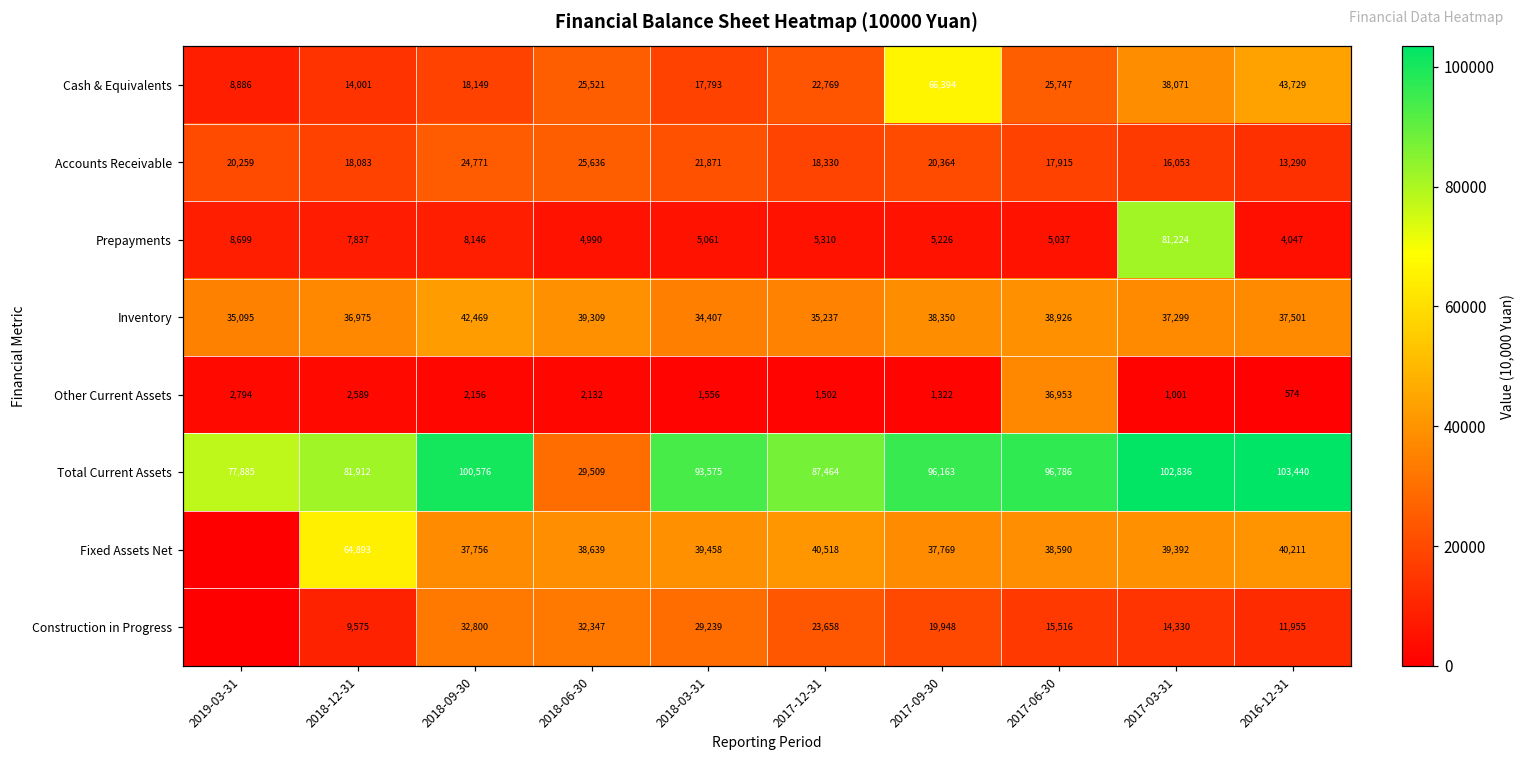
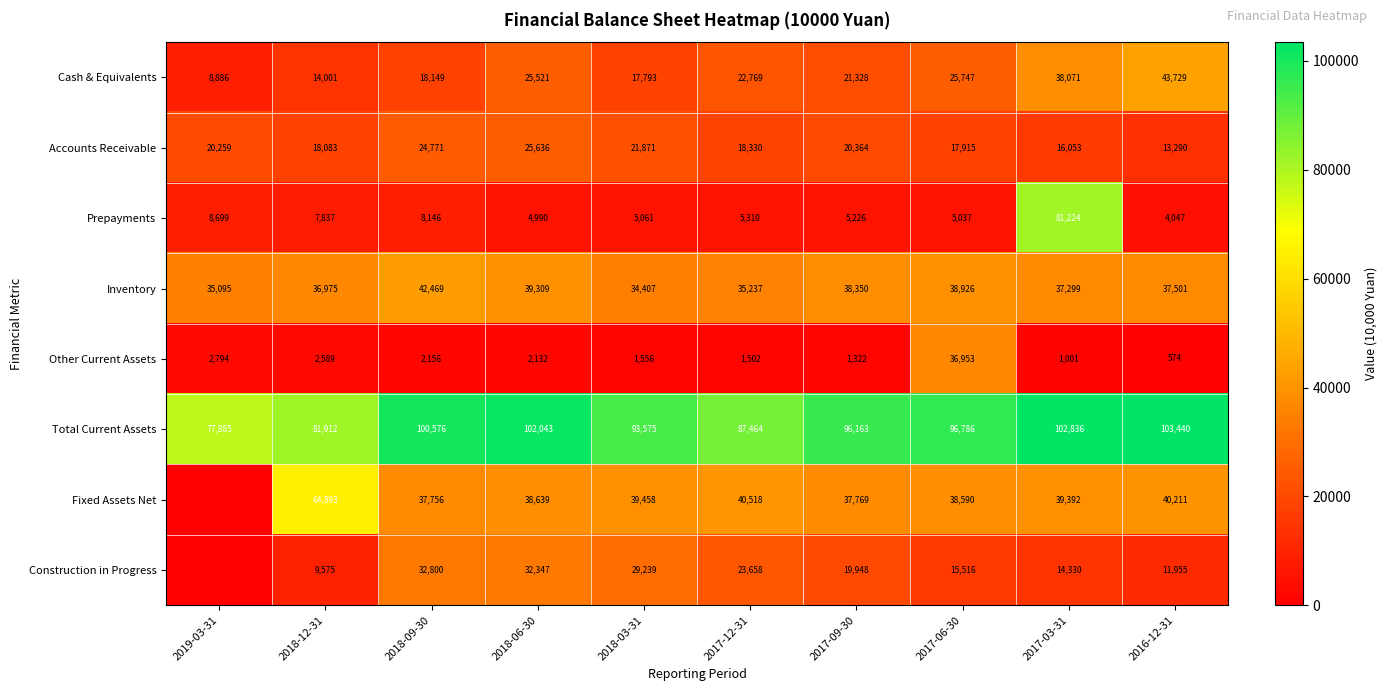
  {
    "Cash & Equivalents": {
      "2019-03-31": "8,886",
      "2018-12-31": "14,001",
      "2018-09-30": "18,149",
      "2018-06-30": "25,521",
      "2018-03-31": "17,793",
      "2017-12-31": "22,769",
-     "2017-09-30": "66,394",
+     "2017-09-30": "21,328",
      "2017-06-30": "25,747",
      "2017-03-31": "38,071",
      "2016-12-31": "43,729"
    },
    "Accounts Receivable": {
      "2019-03-31": "20,259",
      "2018-12-31": "18,083",
      "2018-09-30": "24,771",
      "2018-06-30": "25,636",
      "2018-03-31": "21,871",
      "2017-12-31": "18,330",
      "2017-09-30": "20,364",
      "2017-06-30": "17,915",
      "2017-03-31": "16,053",
      "2016-12-31": "13,290"
    },
    "Prepayments": {
      "2019-03-31": "8,699",
      "2018-12-31": "7,837",
      "2018-09-30": "8,146",
      "2018-06-30": "4,990",
      "2018-03-31": "5,061",
      "2017-12-31": "5,310",
      "2017-09-30": "5,226",
      "2017-06-30": "5,037",
      "2017-03-31": "81,224",
      "2016-12-31": "4,047"
    },
    "Inventory": {
      "2019-03-31": "35,095",
      "2018-12-31": "36,975",
      "2018-09-30": "42,469",
      "2018-06-30": "39,309",
      "2018-03-31": "34,407",
      "2017-12-31": "35,237",
      "2017-09-30": "38,350",
      "2017-06-30": "38,926",
      "2017-03-31": "37,299",
      "2016-12-31": "37,501"
    },
    "Other Current Assets": {
      "2019-03-31": "2,794",
      "2018-12-31": "2,589",
      "2018-09-30": "2,156",
      "2018-06-30": "2,132",
      "2018-03-31": "1,556",
      "2017-12-31": "1,502",
      "2017-09-30": "1,322",
      "2017-06-30": "36,953",
      "2017-03-31": "1,001",
      "2016-12-31": "574"
    },
    "Total Current Assets": {
      "2019-03-31": "77,885",
      "2018-12-31": "81,912",
      "2018-09-30": "100,576",
-     "2018-06-30": "29,509",
+     "2018-06-30": "102,043",
      "2018-03-31": "93,575",
      "2017-12-31": "87,464",
      "2017-09-30": "96,163",
      "2017-06-30": "96,786",
      "2017-03-31": "102,836",
      "2016-12-31": "103,440"
    },
    "Fixed Assets Net": {
      "2018-12-31": "64,893",
      "2018-09-30": "37,756",
      "2018-06-30": "38,639",
      "2018-03-31": "39,458",
      "2017-12-31": "40,518",
      "2017-09-30": "37,769",
      "2017-06-30": "38,590",
      "2017-03-31": "39,392",
      "2016-12-31": "40,211"
    },
    "Construction in Progress": {
      "2018-12-31": "9,575",
      "2018-09-30": "32,800",
      "2018-06-30": "32,347",
      "2018-03-31": "29,239",
      "2017-12-31": "23,658",
      "2017-09-30": "19,948",
      "2017-06-30": "15,516",
      "2017-03-31": "14,330",
      "2016-12-31": "11,955"
    }
  }
